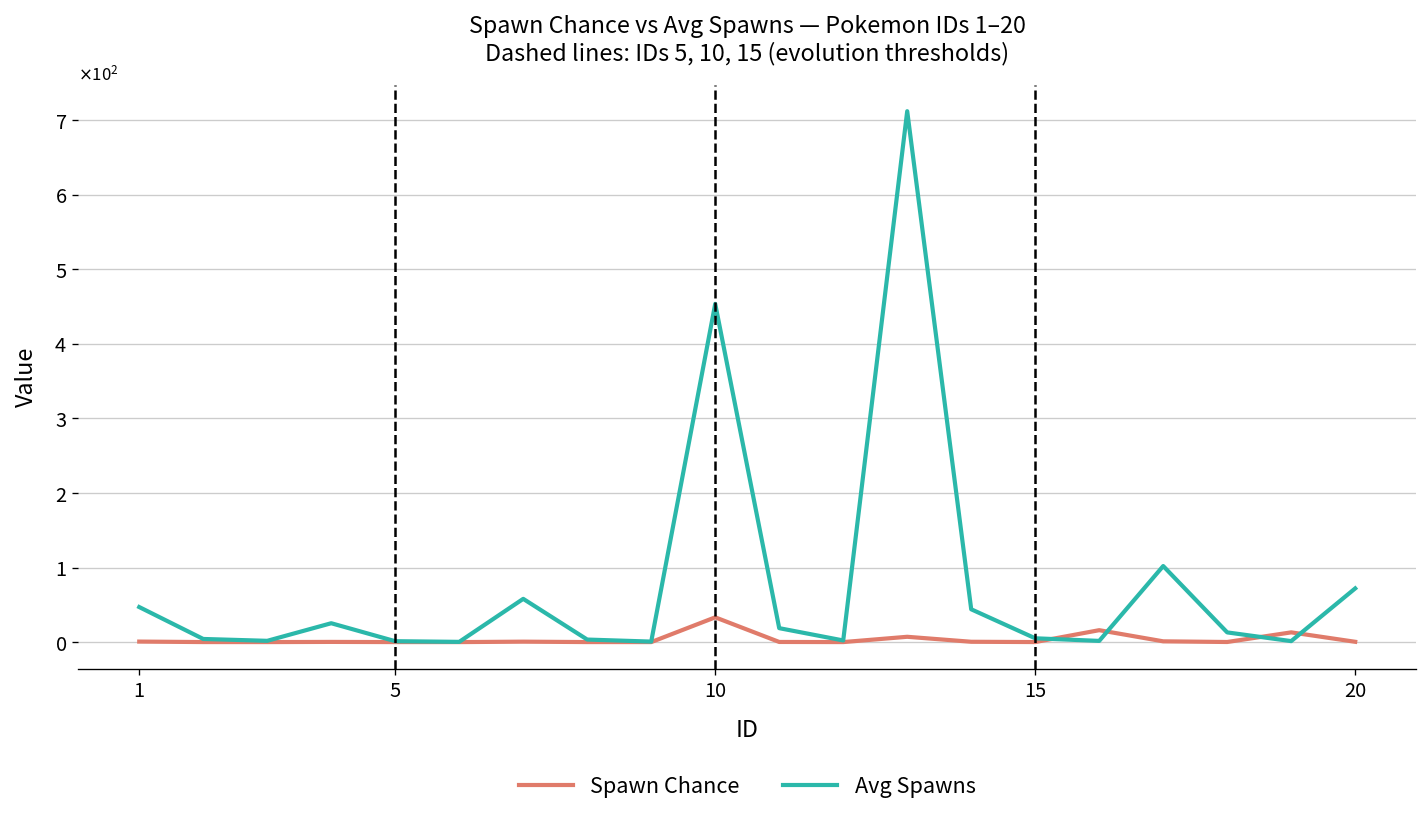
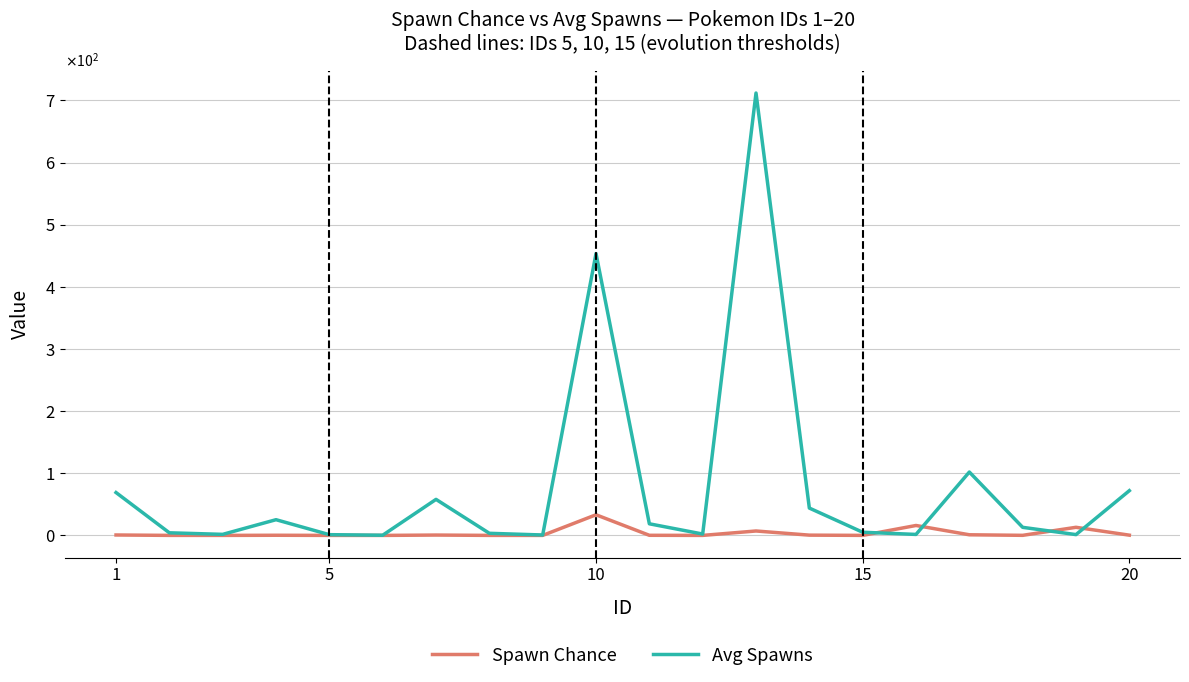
  {
    "Spawn Chance": {
      "1": 0,
      "10": 30,
      "15": 0,
      "20": 0
    },
    "Avg Spawns": {
-     "1": 50,
+     "1": 70,
      "10": 450,
      "15": 10,
      "20": 70
    }
  }
